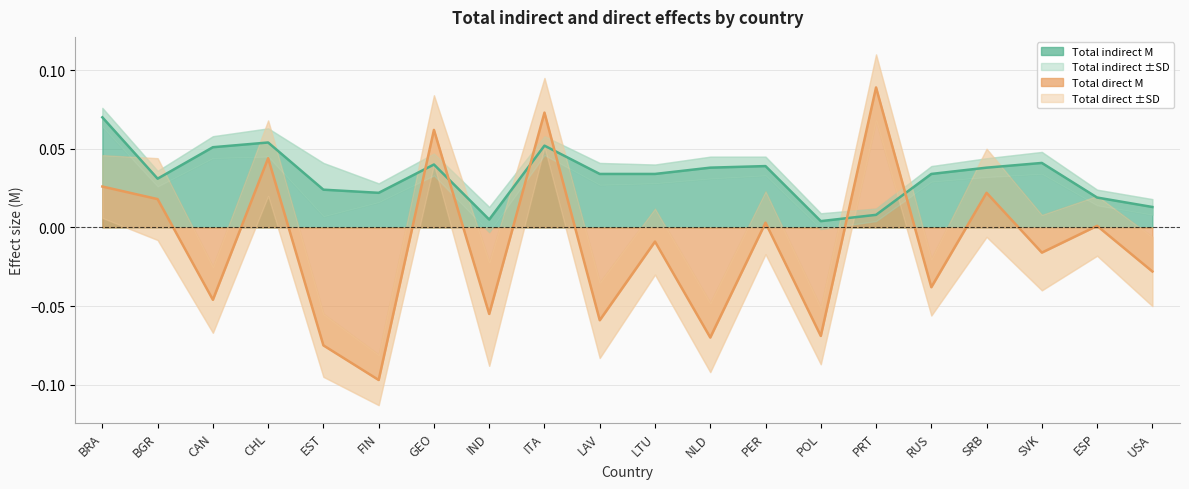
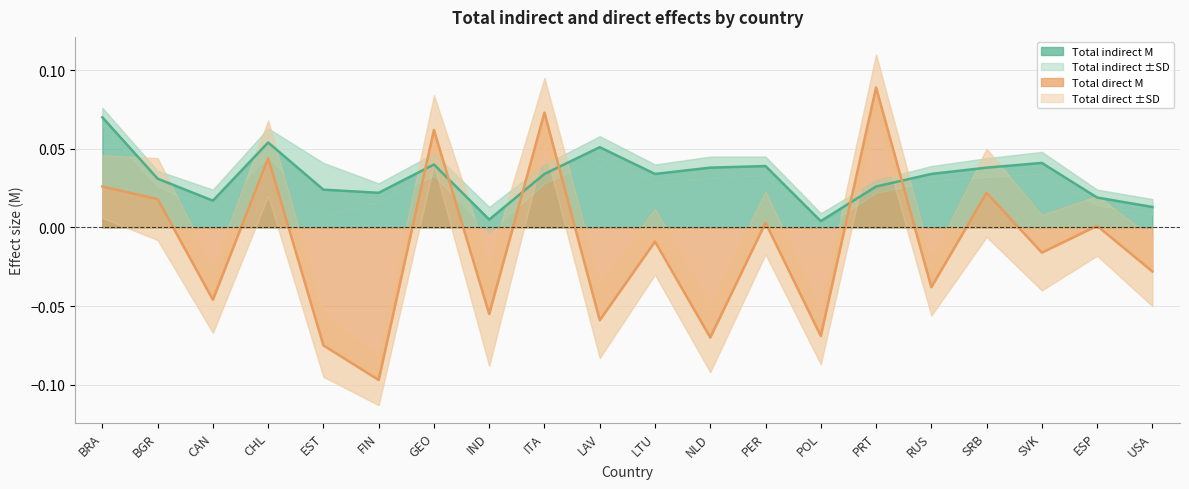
  {
    "Total indirect M": {
      "BRA": 0.070,
      "BGR": 0.031,
-     "CAN": 0.051,
+     "CAN": 0.017,
      "CHL": 0.054,
      "EST": 0.024,
      "FIN": 0.022,
      "GEO": 0.040,
      "IND": 0.005,
-     "ITA": 0.052,
-     "LAV": 0.034,
+     "ITA": 0.034,
+     "LAV": 0.051,
      "LTU": 0.034,
      "NLD": 0.038,
      "PER": 0.039,
      "POL": 0.004,
-     "PRT": 0.008,
+     "PRT": 0.026,
      "RUS": 0.034,
      "SRB": 0.038,
      "SVK": 0.041,
      "USA": 0.013
    }
  }
